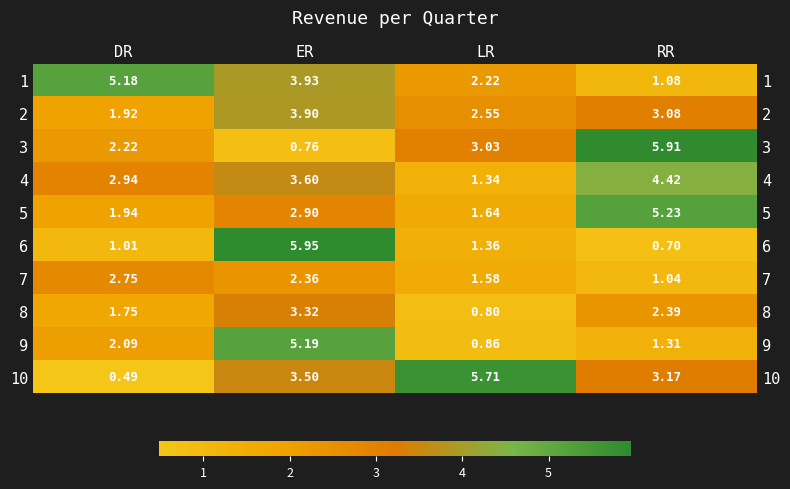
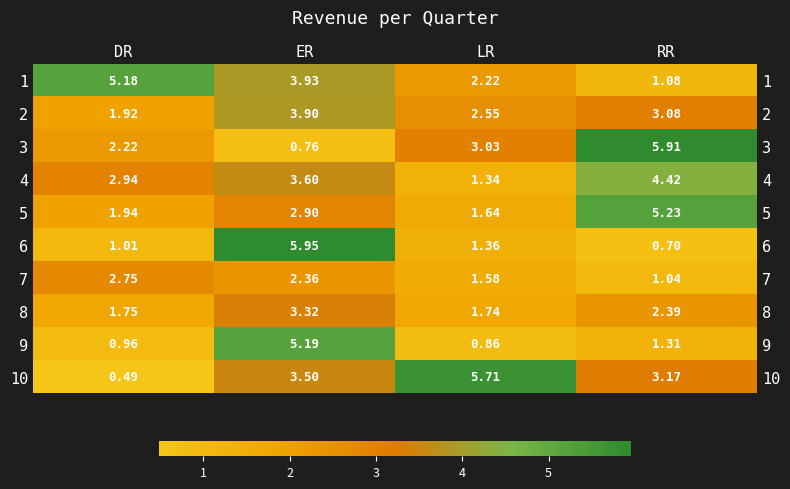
  {
    "1": {
      "DR": 5.18,
      "ER": 3.93,
      "LR": 2.22,
      "RR": 1.08
    },
    "2": {
      "DR": 1.92,
      "ER": 3.90,
      "LR": 2.55,
      "RR": 3.08
    },
    "3": {
      "DR": 2.22,
      "ER": 0.76,
      "LR": 3.03,
      "RR": 5.91
    },
    "4": {
      "DR": 2.94,
      "ER": 3.60,
      "LR": 1.34,
      "RR": 4.42
    },
    "5": {
      "DR": 1.94,
      "ER": 2.90,
      "LR": 1.64,
      "RR": 5.23
    },
    "6": {
      "DR": 1.01,
      "ER": 5.95,
      "LR": 1.36,
      "RR": 0.70
    },
    "7": {
      "DR": 2.75,
      "ER": 2.36,
      "LR": 1.58,
      "RR": 1.04
    },
    "8": {
      "DR": 1.75,
      "ER": 3.32,
-     "LR": 0.80,
+     "LR": 1.74,
      "RR": 2.39
    },
    "9": {
-     "DR": 2.09,
+     "DR": 0.96,
      "ER": 5.19,
      "LR": 0.86,
      "RR": 1.31
    },
    "10": {
      "DR": 0.49,
      "ER": 3.50,
      "LR": 5.71,
      "RR": 3.17
    }
  }
